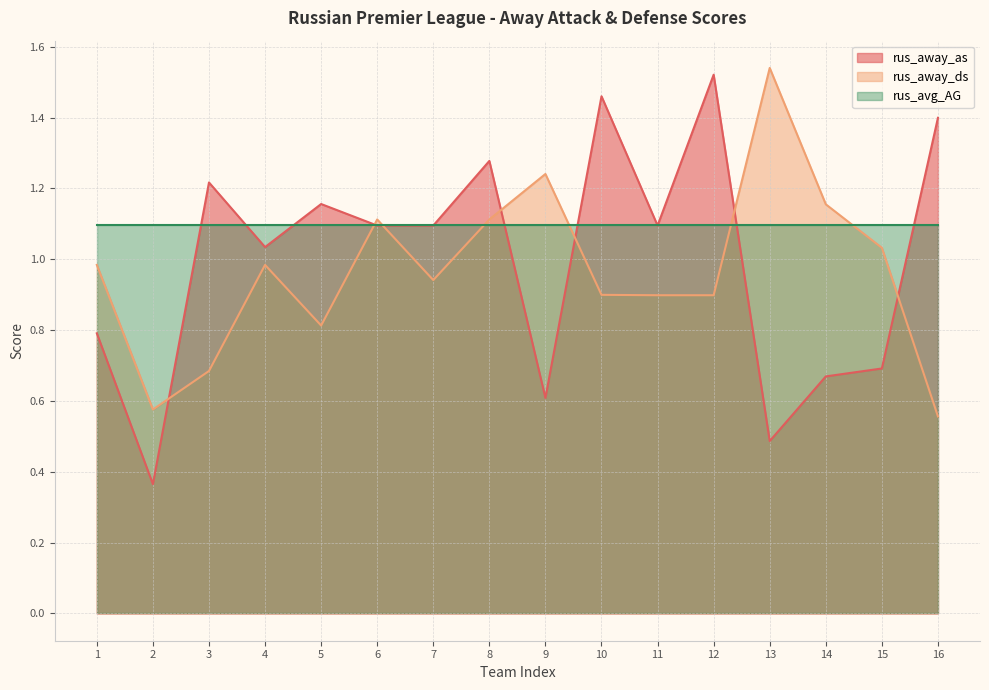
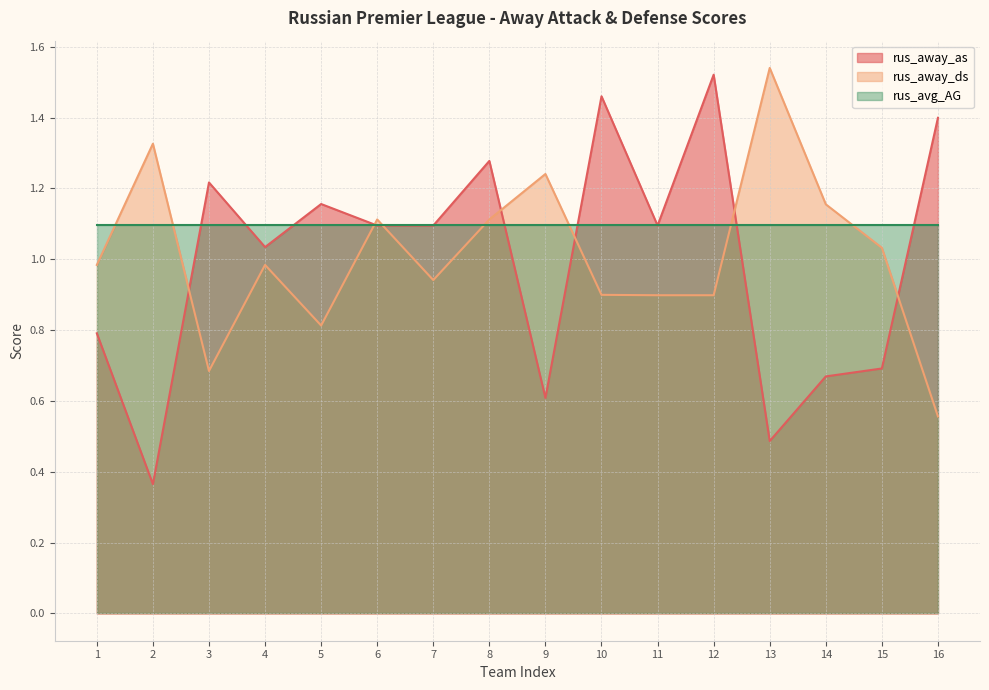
  {
    "rus_away_as": {
      "1": 0.79,
      "2": 0.37,
      "3": 1.22,
      "4": 1.03,
      "5": 1.16,
      "8": 1.28,
      "9": 0.61,
      "10": 1.46,
      "12": 1.52,
      "13": 0.49,
      "14": 0.67,
      "15": 0.69,
      "16": 1.40
    },
    "rus_away_ds": {
      "1": 0.98,
-     "2": 0.58,
+     "2": 1.33,
      "3": 0.68,
      "4": 0.98,
      "5": 0.81,
      "6": 1.11,
      "7": 0.94,
      "8": 1.11,
      "9": 1.24,
      "10": 0.90,
      "11": 0.90,
      "12": 0.90,
      "13": 1.54,
      "14": 1.16,
      "15": 1.03,
      "16": 0.56
    },
    "rus_avg_AG": {
      "1": 1.10,
      "2": 1.10,
      "3": 1.10,
      "4": 1.10,
      "5": 1.10,
      "8": 1.10,
      "9": 1.10,
      "10": 1.10,
      "12": 1.10,
      "13": 1.10,
      "14": 1.10,
      "15": 1.10,
      "16": 1.10
    }
  }
